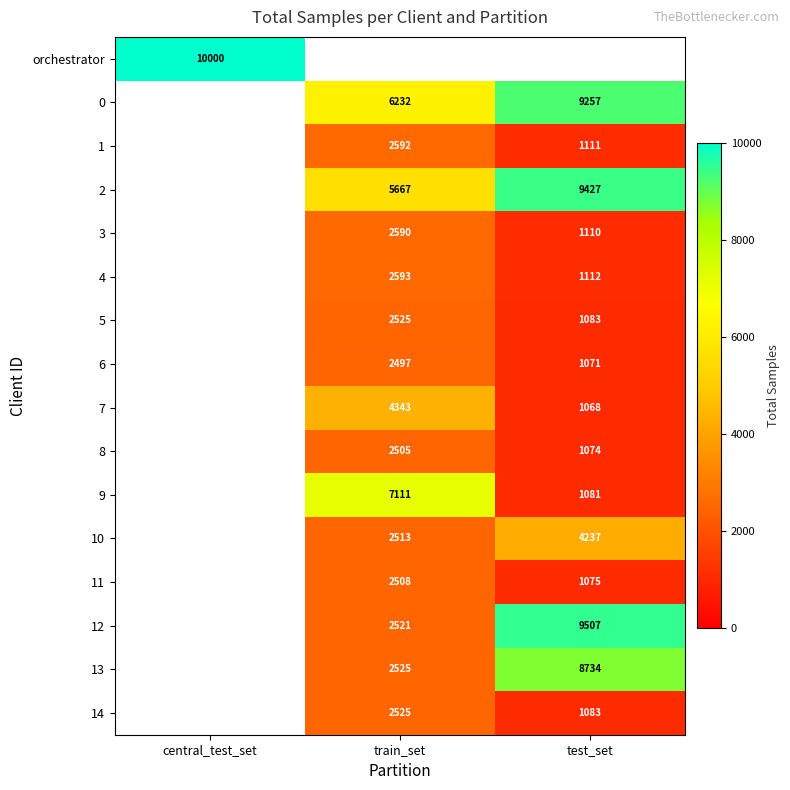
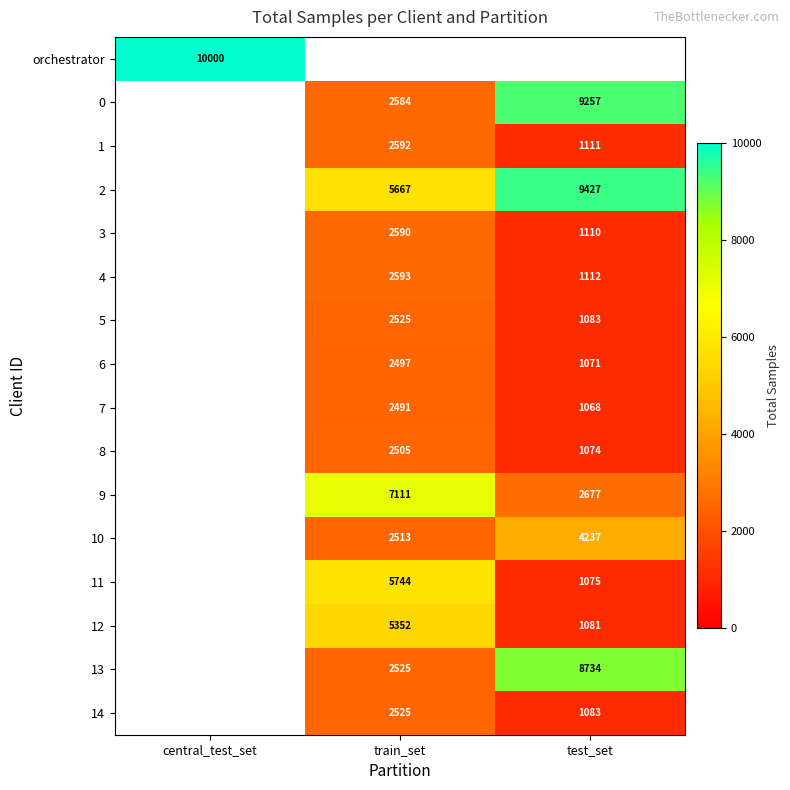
  {
    "orchestrator": {
      "central_test_set": 10000
    },
    "0": {
-     "train_set": 6232,
+     "train_set": 2584,
      "test_set": 9257
    },
    "1": {
      "train_set": 2592,
      "test_set": 1111
    },
    "2": {
      "train_set": 5667,
      "test_set": 9427
    },
    "3": {
      "train_set": 2590,
      "test_set": 1110
    },
    "4": {
      "train_set": 2593,
      "test_set": 1112
    },
    "5": {
      "train_set": 2525,
      "test_set": 1083
    },
    "6": {
      "train_set": 2497,
      "test_set": 1071
    },
    "7": {
-     "train_set": 4343,
+     "train_set": 2491,
      "test_set": 1068
    },
    "8": {
      "train_set": 2505,
      "test_set": 1074
    },
    "9": {
      "train_set": 7111,
-     "test_set": 1081
+     "test_set": 2677
    },
    "10": {
      "train_set": 2513,
      "test_set": 4237
    },
    "11": {
-     "train_set": 2508,
+     "train_set": 5744,
      "test_set": 1075
    },
    "12": {
-     "train_set": 2521,
-     "test_set": 9507
+     "train_set": 5352,
+     "test_set": 1081
    },
    "13": {
      "train_set": 2525,
      "test_set": 8734
    },
    "14": {
      "train_set": 2525,
      "test_set": 1083
    }
  }
